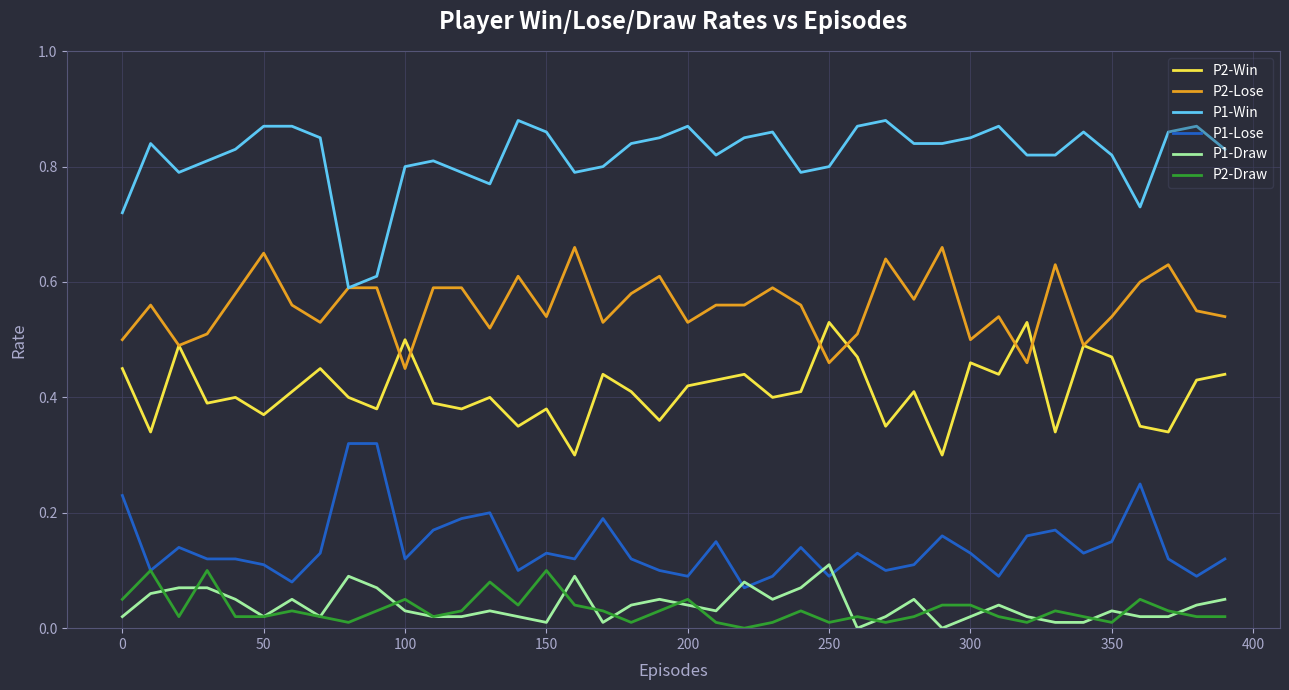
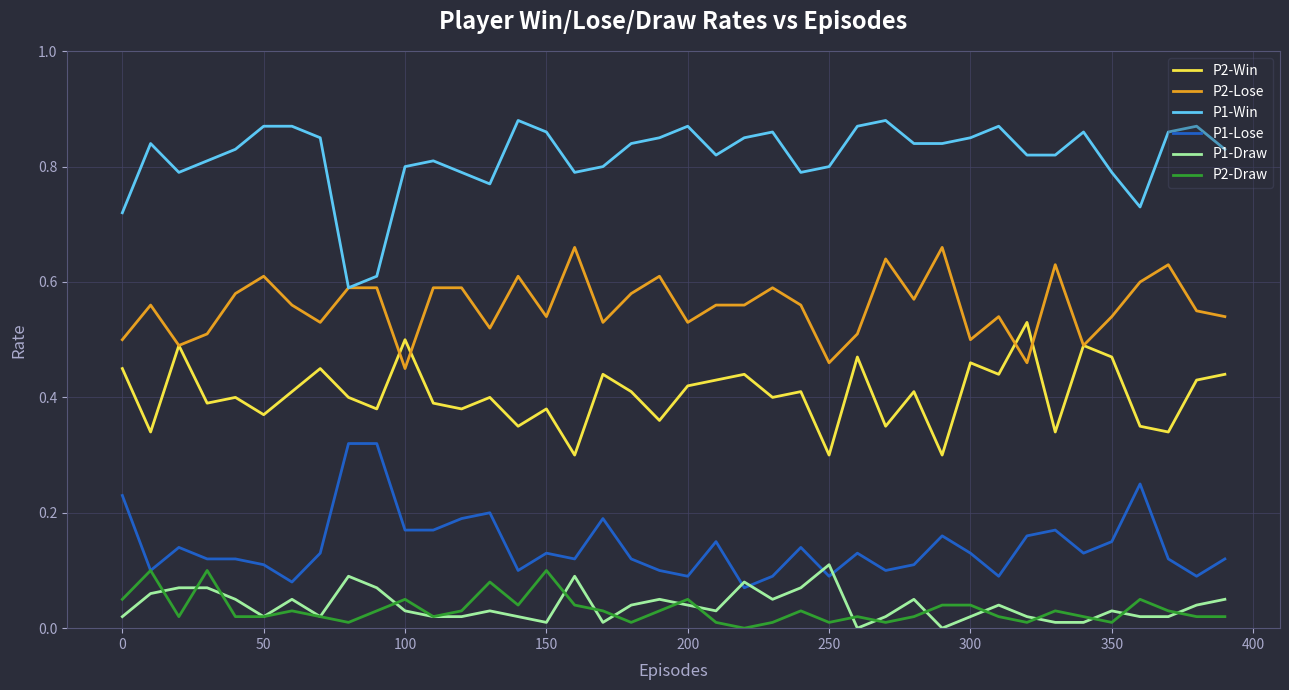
  {
    "P2-Win": {
      "0": 0.45,
      "50": 0.37,
      "100": 0.50,
      "150": 0.38,
      "200": 0.42,
-     "250": 0.53,
+     "250": 0.30,
      "300": 0.46,
      "350": 0.47
    },
    "P2-Lose": {
      "0": 0.50,
-     "50": 0.65,
+     "50": 0.61,
      "100": 0.45,
      "150": 0.54,
      "200": 0.53,
      "250": 0.46,
      "300": 0.50,
      "350": 0.54
    },
    "P1-Win": {
      "0": 0.72,
      "50": 0.87,
      "100": 0.80,
      "150": 0.86,
      "200": 0.87,
      "250": 0.80,
      "300": 0.85,
-     "350": 0.82
+     "350": 0.79
    },
    "P1-Lose": {
      "0": 0.23,
      "50": 0.11,
-     "100": 0.12,
+     "100": 0.17,
      "150": 0.13,
      "200": 0.09,
      "250": 0.09,
      "300": 0.13,
      "350": 0.15
    },
    "P1-Draw": {
      "0": 0.02,
      "100": 0.03,
      "150": 0.01,
      "200": 0.04,
      "250": 0.11,
      "300": 0.02,
      "350": 0.03
    },
    "P2-Draw": {
      "0": 0.05,
      "100": 0.05,
      "150": 0.10,
      "200": 0.05,
      "250": 0.01,
      "300": 0.04,
      "350": 0.01
    }
  }
